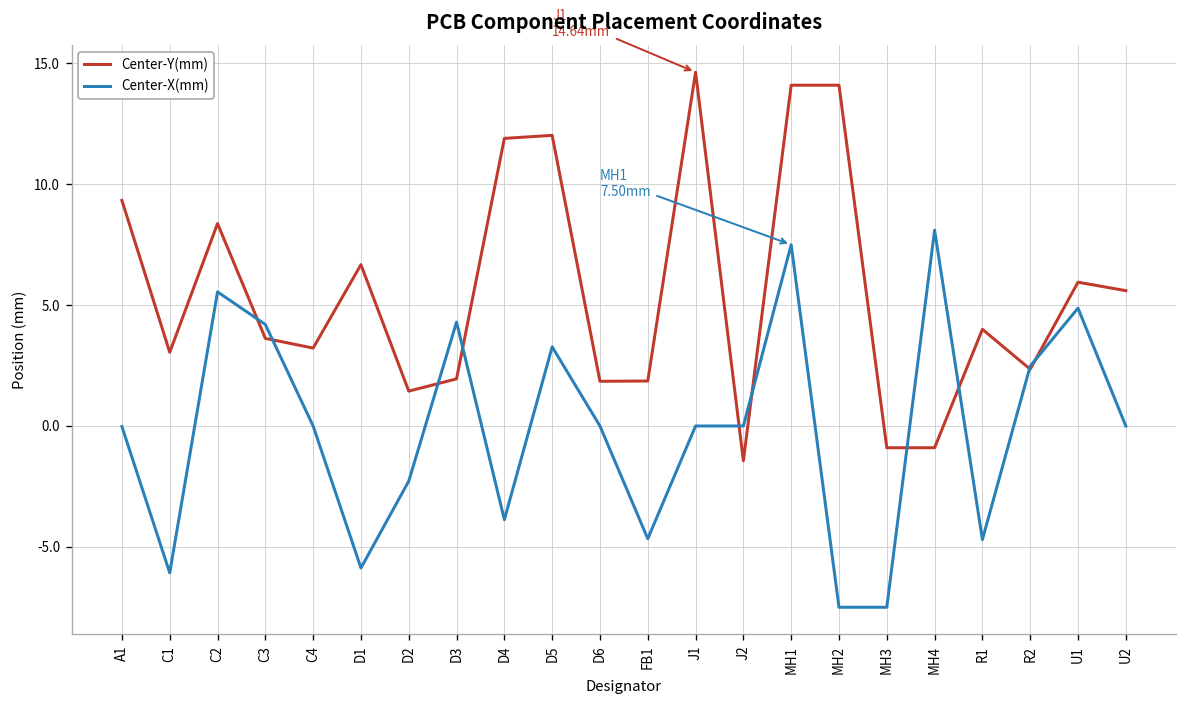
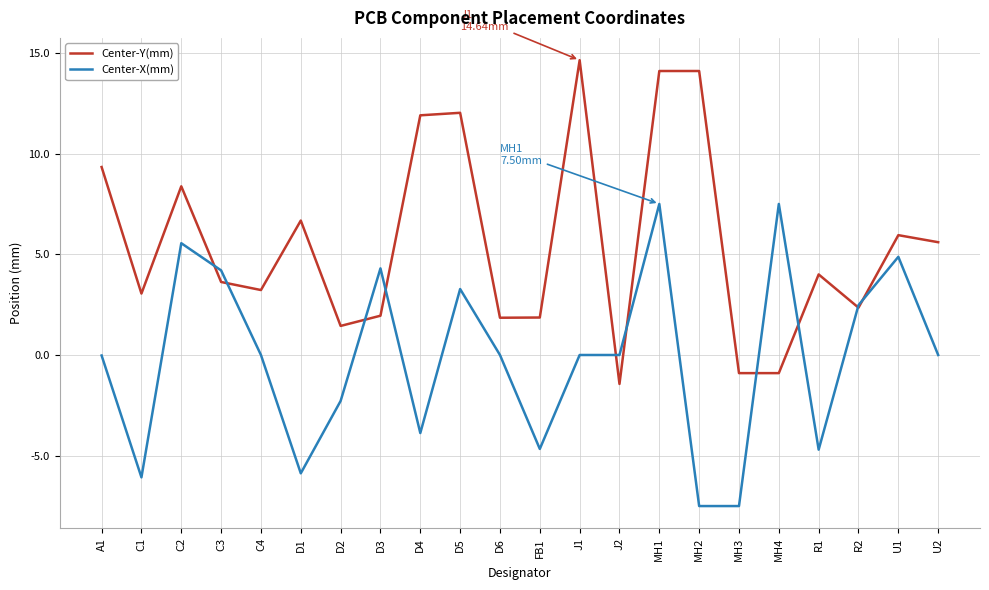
  {
    "Center-Y(mm)": {
      "J1": 14.64
    },
    "Center-X(mm)": {
      "A1": 0.0,
      "C1": -6.1,
      "C2": 5.6,
      "C3": 4.2,
      "C4": 0.0,
      "D1": -5.9,
      "D2": -2.3,
      "D3": 4.3,
      "D4": -3.9,
      "D5": 3.3,
      "D6": 0.0,
      "FB1": -4.7,
      "J1": 0.0,
      "J2": 0.0,
      "MH2": -7.5,
      "MH3": -7.5,
-     "MH4": 8.1,
+     "MH4": 7.5,
      "R1": -4.7,
      "R2": 2.5,
      "U1": 4.9,
      "U2": 0.0
    }
  }
